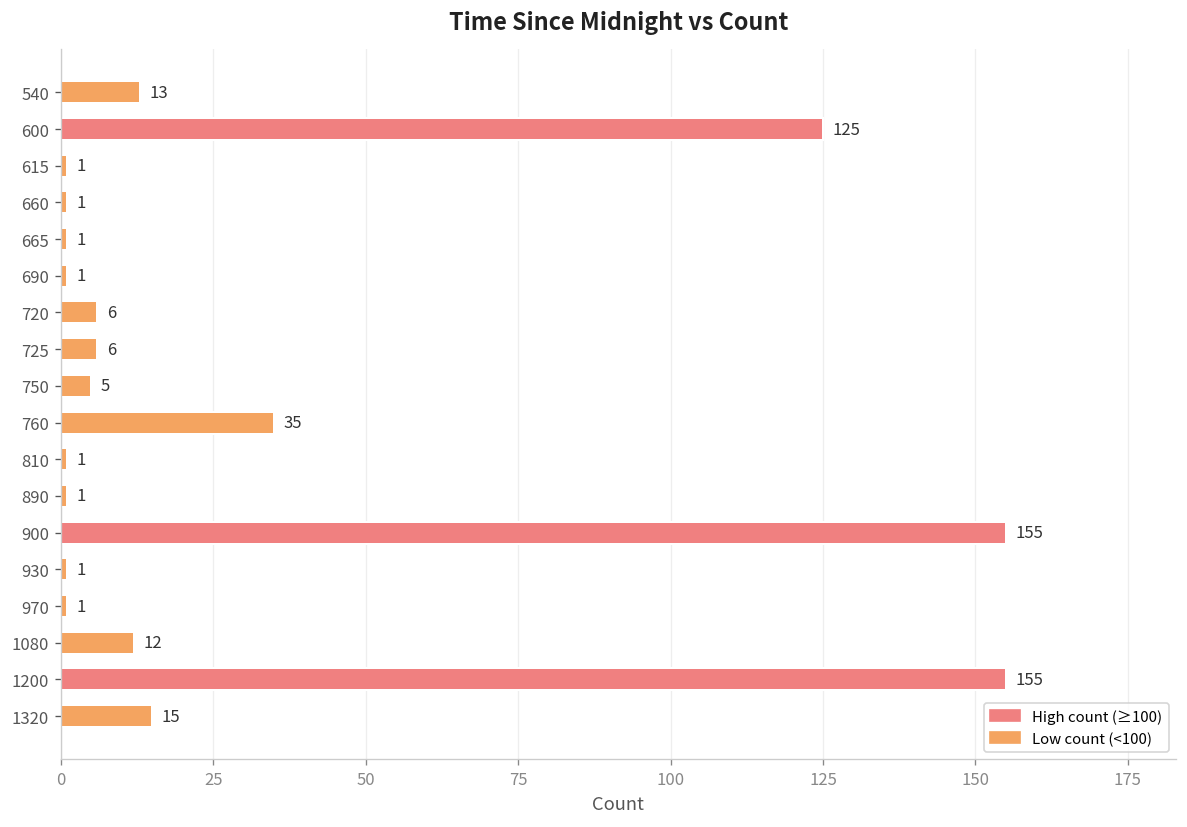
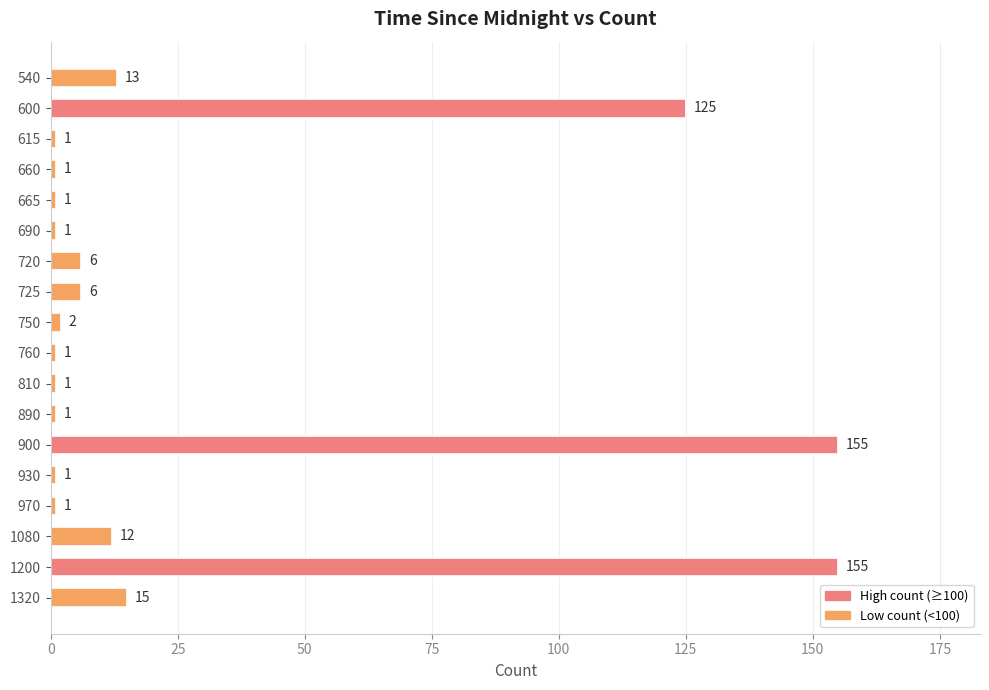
  {
    "540": 13,
    "600": 125,
    "615": 1,
    "660": 1,
    "665": 1,
    "690": 1,
    "720": 6,
    "725": 6,
-   "750": 5,
-   "760": 35,
+   "750": 2,
+   "760": 1,
    "810": 1,
    "890": 1,
    "900": 155,
    "930": 1,
    "970": 1,
    "1080": 12,
    "1200": 155,
    "1320": 15
  }
